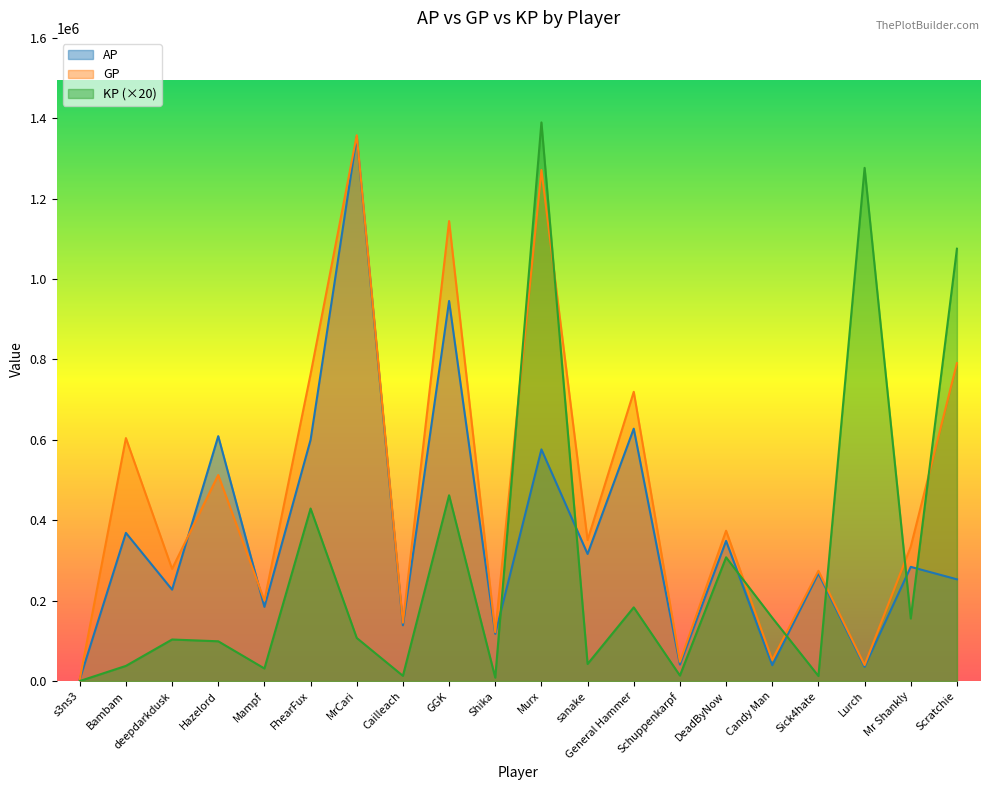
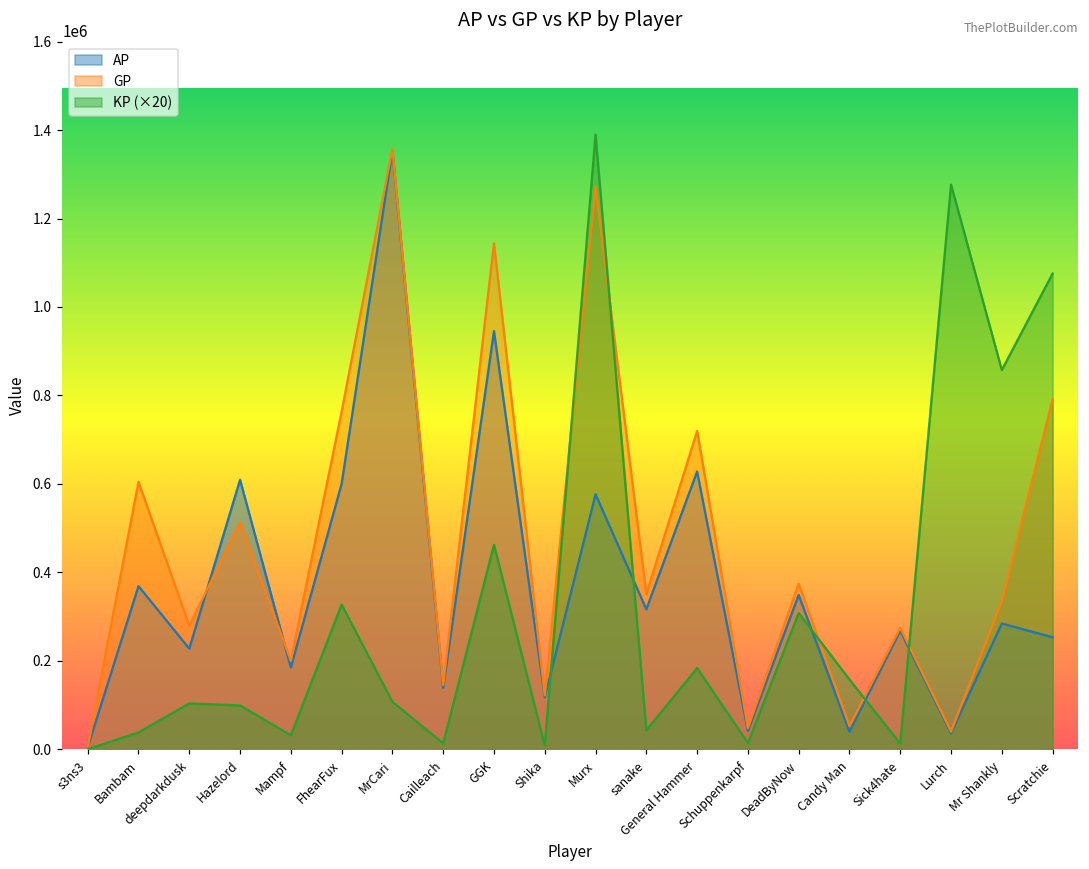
  {
    "AP": {
      "Bambam": 370000,
      "deepdarkdusk": 230000,
      "Hazelord": 610000,
      "Mampf": 180000,
      "FhearFux": 600000,
      "Cailleach": 140000,
      "GGK": 950000,
      "Murx": 580000,
      "sanake": 320000,
      "General Hammer": 630000,
      "Schuppenkarpf": 40000,
      "DeadByNow": 350000,
      "Candy Man": 40000,
      "Mr Shankly": 280000,
      "Scratchie": 250000
    },
    "GP": {
      "Bambam": 600000,
      "deepdarkdusk": 280000,
      "Hazelord": 510000,
      "Mampf": 200000,
      "FhearFux": 760000,
      "Cailleach": 150000,
      "GGK": 1140000,
      "Murx": 1270000,
      "sanake": 350000,
      "General Hammer": 720000,
      "Schuppenkarpf": 50000,
      "DeadByNow": 370000,
      "Candy Man": 50000,
      "Mr Shankly": 330000,
      "Scratchie": 790000
    },
    "KP (×20)": {
      "Bambam": 40000,
      "deepdarkdusk": 100000,
      "Hazelord": 100000,
      "Mampf": 30000,
-     "FhearFux": 430000,
+     "FhearFux": 330000,
      "MrCari": 110000,
      "Cailleach": 10000,
      "GGK": 460000,
      "Shika": 10000,
      "Murx": 1390000,
      "sanake": 40000,
      "General Hammer": 180000,
      "Schuppenkarpf": 10000,
      "DeadByNow": 310000,
      "Candy Man": 160000,
      "Sick4hate": 10000,
      "Lurch": 1280000,
-     "Mr Shankly": 160000,
+     "Mr Shankly": 860000,
      "Scratchie": 1080000
    }
  }
